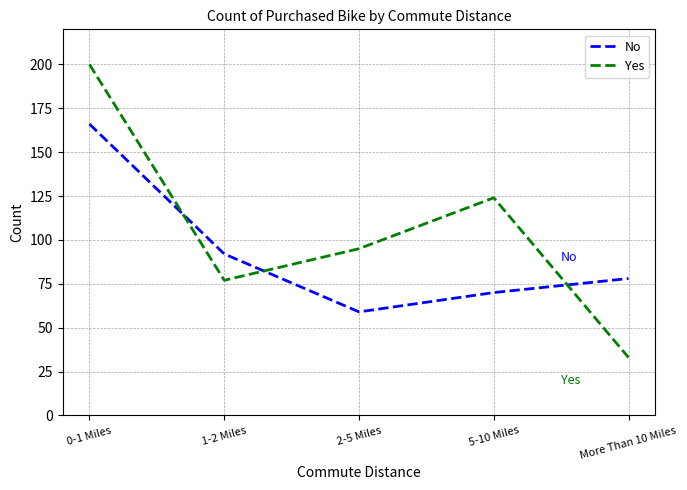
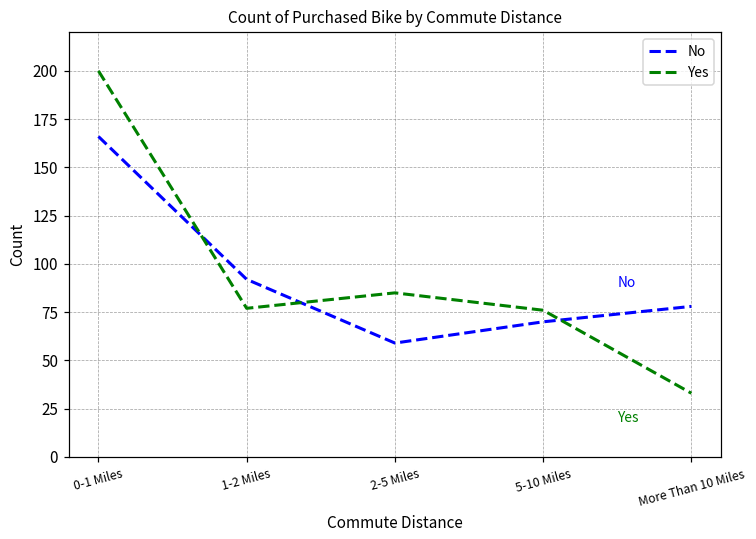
  {
    "No": {
      "0-1 Miles": 166,
      "1-2 Miles": 92,
      "2-5 Miles": 59,
      "5-10 Miles": 70,
      "More Than 10 Miles": 78
    },
    "Yes": {
      "0-1 Miles": 200,
      "1-2 Miles": 77,
-     "2-5 Miles": 95,
-     "5-10 Miles": 124,
+     "2-5 Miles": 85,
+     "5-10 Miles": 76,
      "More Than 10 Miles": 33
    }
  }
